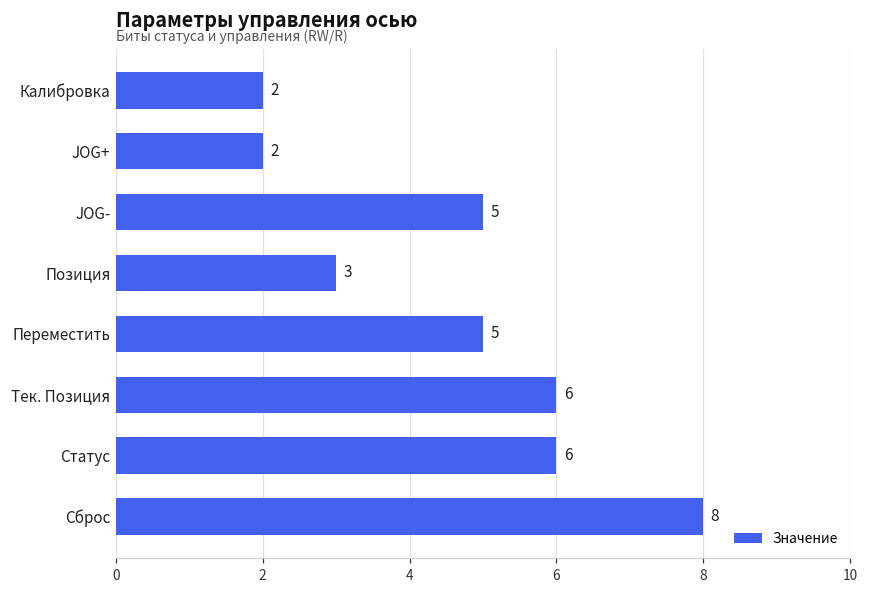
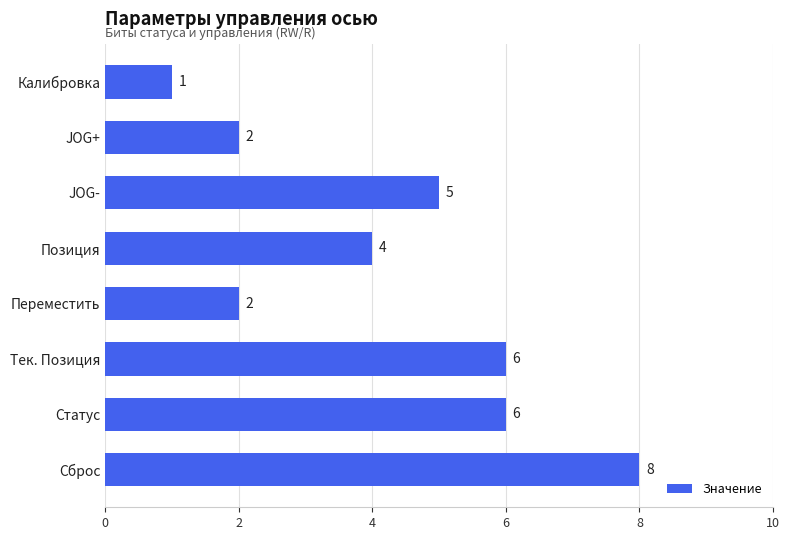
  {
-   "Калибровка": 2,
+   "Калибровка": 1,
    "JOG+": 2,
    "JOG-": 5,
-   "Позиция": 3,
-   "Переместить": 5,
+   "Позиция": 4,
+   "Переместить": 2,
    "Тек. Позиция": 6,
    "Статус": 6,
    "Сброс": 8
  }
